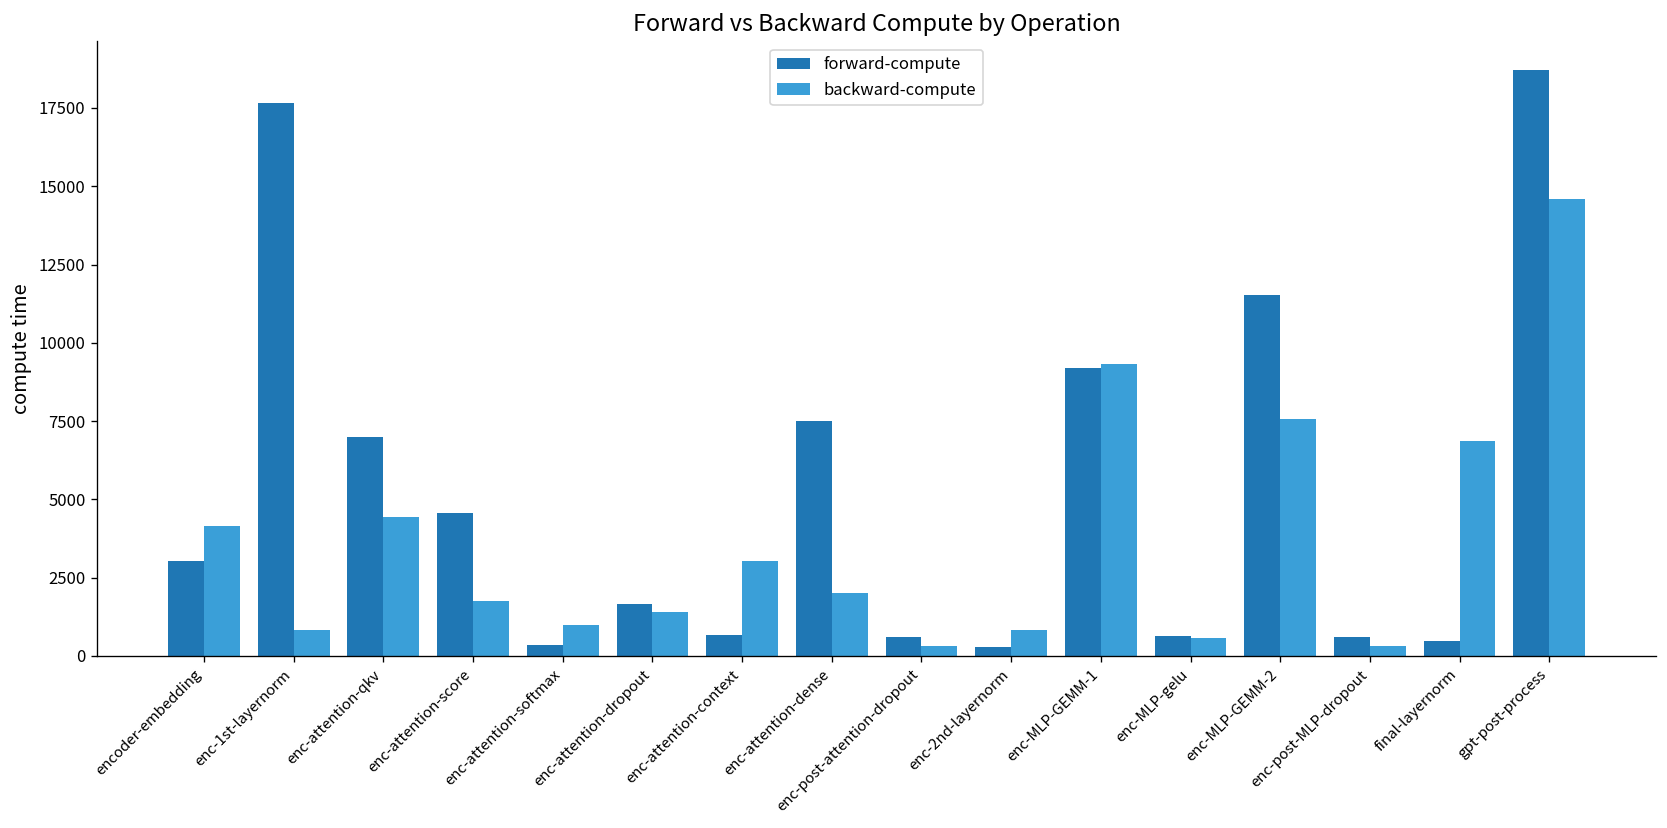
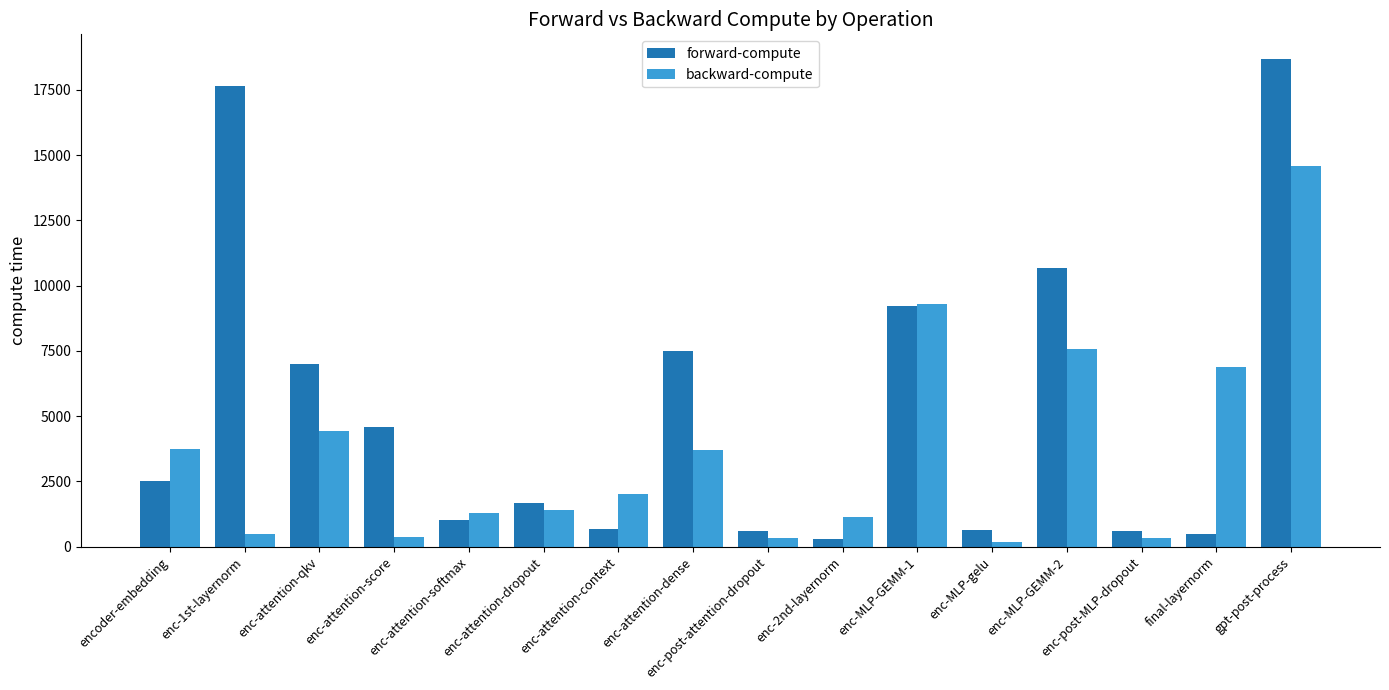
  {
    "forward-compute": {
-     "encoder-embedding": 3000,
+     "encoder-embedding": 2500,
      "enc-1st-layernorm": 17700,
      "enc-attention-qkv": 7000,
      "enc-attention-score": 4600,
-     "enc-attention-softmax": 400,
+     "enc-attention-softmax": 1000,
      "enc-attention-dropout": 1700,
      "enc-attention-context": 700,
      "enc-attention-dense": 7500,
      "enc-post-attention-dropout": 600,
      "enc-2nd-layernorm": 300,
      "enc-MLP-GEMM-1": 9200,
      "enc-MLP-gelu": 600,
-     "enc-MLP-GEMM-2": 11500,
+     "enc-MLP-GEMM-2": 10700,
      "enc-post-MLP-dropout": 600,
      "final-layernorm": 500,
      "gpt-post-process": 18700
    },
    "backward-compute": {
-     "encoder-embedding": 4200,
-     "enc-1st-layernorm": 800,
+     "encoder-embedding": 3700,
+     "enc-1st-layernorm": 500,
      "enc-attention-qkv": 4400,
-     "enc-attention-score": 1800,
-     "enc-attention-softmax": 1000,
+     "enc-attention-score": 400,
+     "enc-attention-softmax": 1300,
      "enc-attention-dropout": 1400,
-     "enc-attention-context": 3000,
-     "enc-attention-dense": 2000,
+     "enc-attention-context": 2000,
+     "enc-attention-dense": 3700,
      "enc-post-attention-dropout": 300,
-     "enc-2nd-layernorm": 800,
+     "enc-2nd-layernorm": 1100,
      "enc-MLP-GEMM-1": 9300,
-     "enc-MLP-gelu": 600,
+     "enc-MLP-gelu": 200,
      "enc-MLP-GEMM-2": 7600,
      "enc-post-MLP-dropout": 300,
      "final-layernorm": 6900,
      "gpt-post-process": 14600
    }
  }
